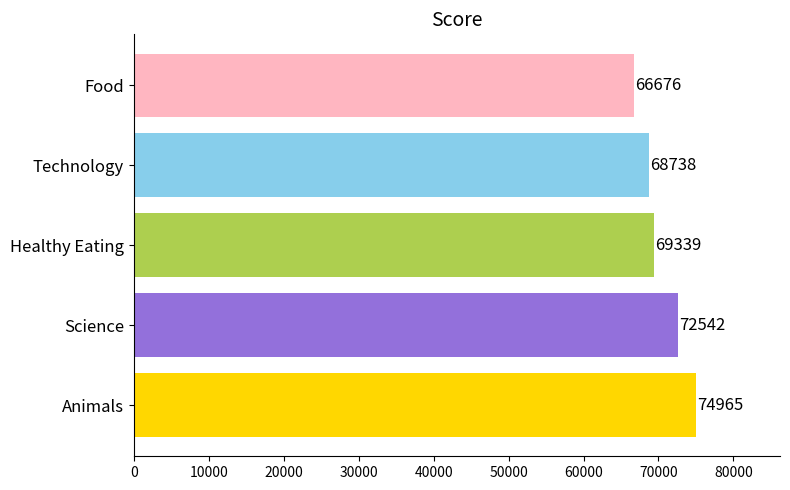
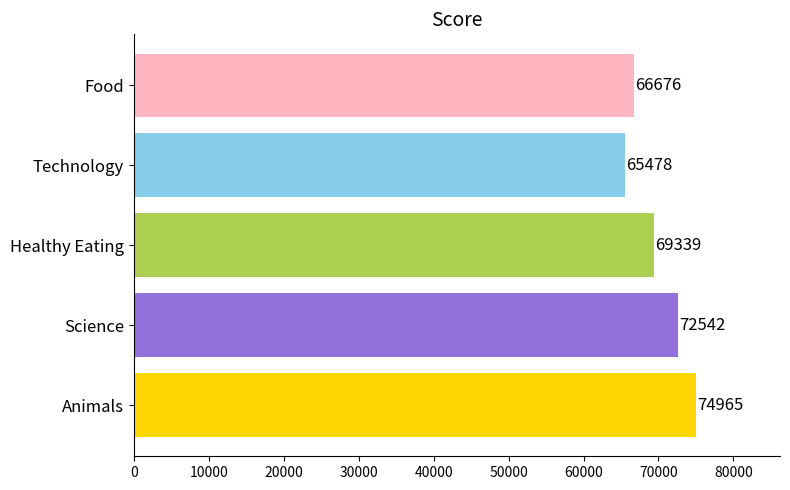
  {
    "Food": 66676,
-   "Technology": 68738,
+   "Technology": 65478,
    "Healthy Eating": 69339,
    "Science": 72542,
    "Animals": 74965
  }
